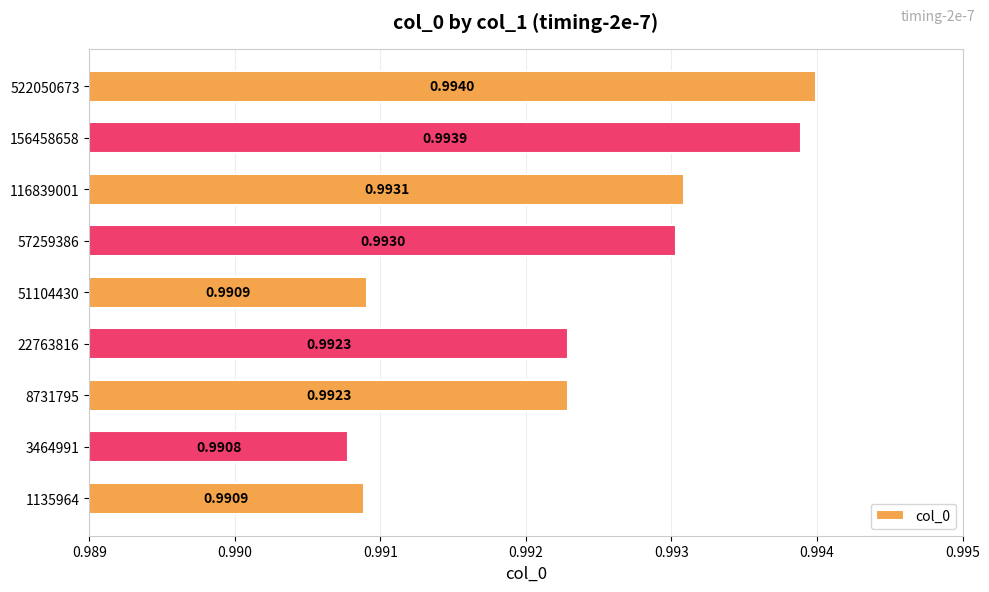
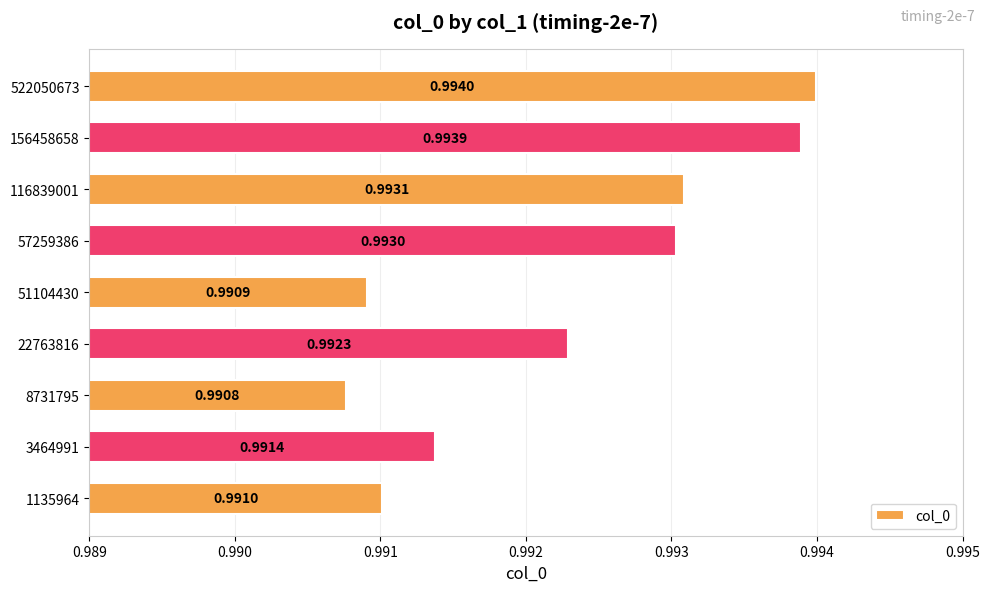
  {
    "522050673": 0.9940,
    "156458658": 0.9939,
    "116839001": 0.9931,
    "57259386": 0.9930,
    "51104430": 0.9909,
    "22763816": 0.9923,
-   "8731795": 0.9923,
-   "3464991": 0.9908,
-   "1135964": 0.9909
+   "8731795": 0.9908,
+   "3464991": 0.9914,
+   "1135964": 0.9910
  }
